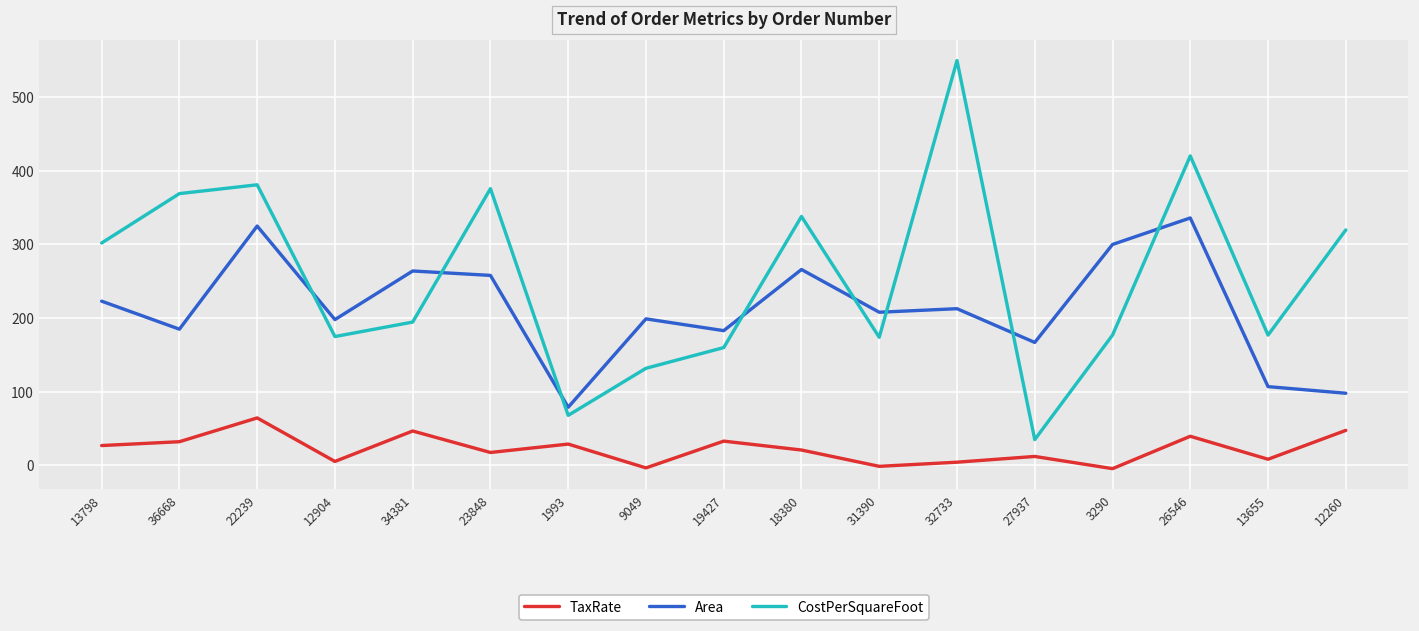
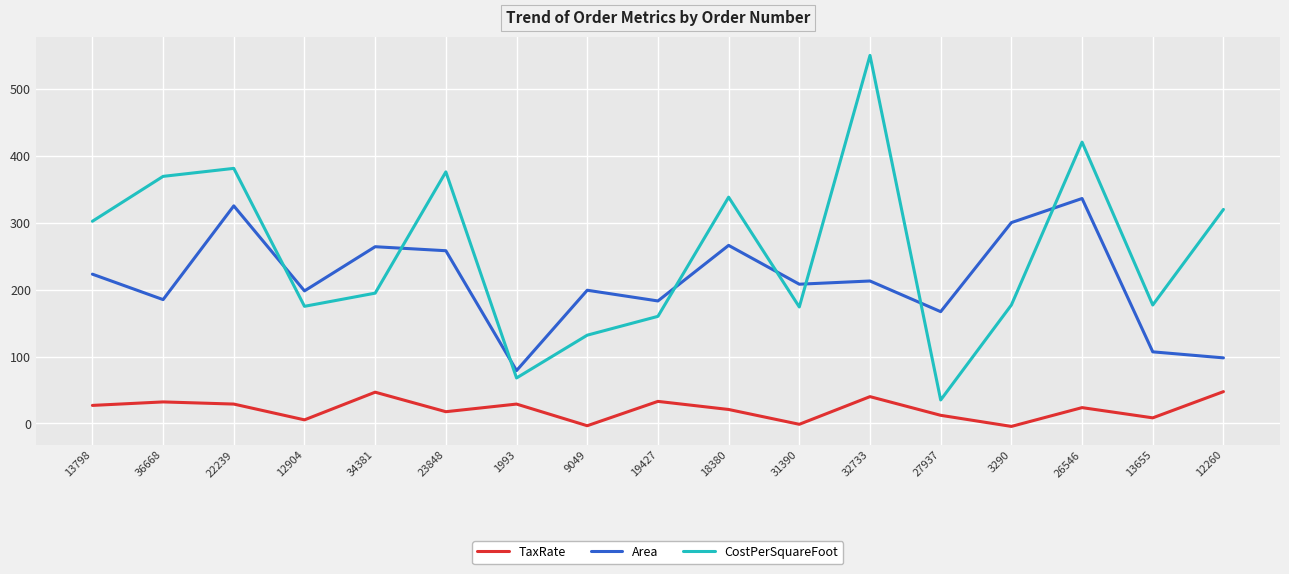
  {
    "TaxRate": {
      "13798": 30,
      "36668": 30,
-     "22239": 60,
+     "22239": 30,
      "12904": 10,
      "34381": 50,
      "23848": 20,
      "1993": 30,
      "9049": 0,
      "19427": 30,
      "18380": 20,
      "31390": 0,
-     "32733": 0,
+     "32733": 40,
      "27937": 10,
      "3290": 0,
-     "26546": 40,
+     "26546": 20,
      "13655": 10,
      "12260": 50
    },
    "Area": {
      "13798": 220,
      "36668": 190,
      "22239": 330,
      "12904": 200,
      "34381": 260,
      "23848": 260,
      "1993": 80,
      "9049": 200,
      "19427": 180,
      "18380": 270,
      "31390": 210,
      "32733": 210,
      "27937": 170,
      "3290": 300,
      "26546": 340,
      "13655": 110,
      "12260": 100
    },
    "CostPerSquareFoot": {
      "13798": 300,
      "36668": 370,
      "22239": 380,
      "12904": 170,
      "34381": 190,
      "23848": 380,
      "1993": 70,
      "9049": 130,
      "19427": 160,
      "18380": 340,
      "31390": 170,
      "32733": 550,
      "27937": 40,
      "3290": 180,
      "26546": 420,
      "13655": 180,
      "12260": 320
    }
  }
